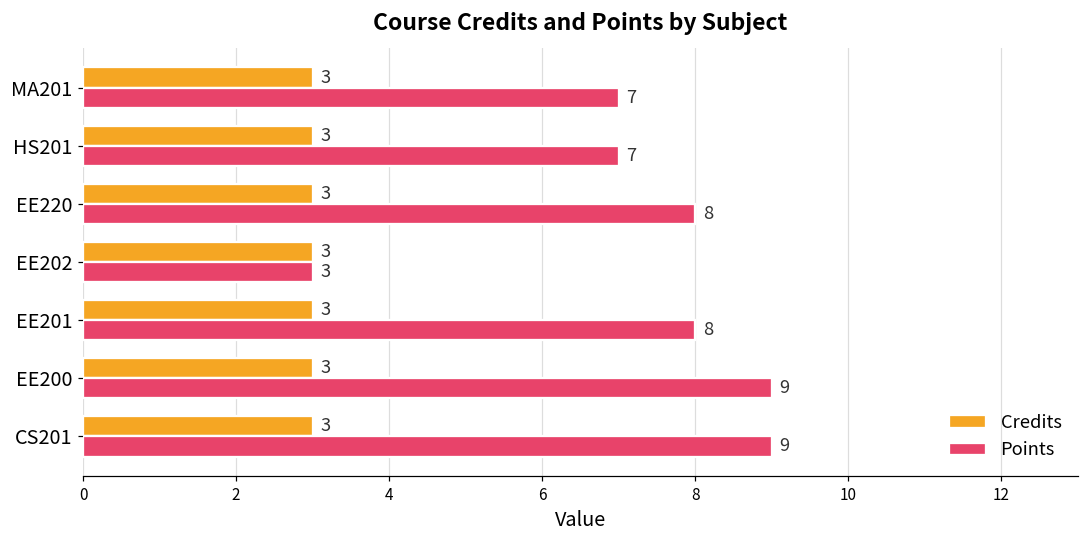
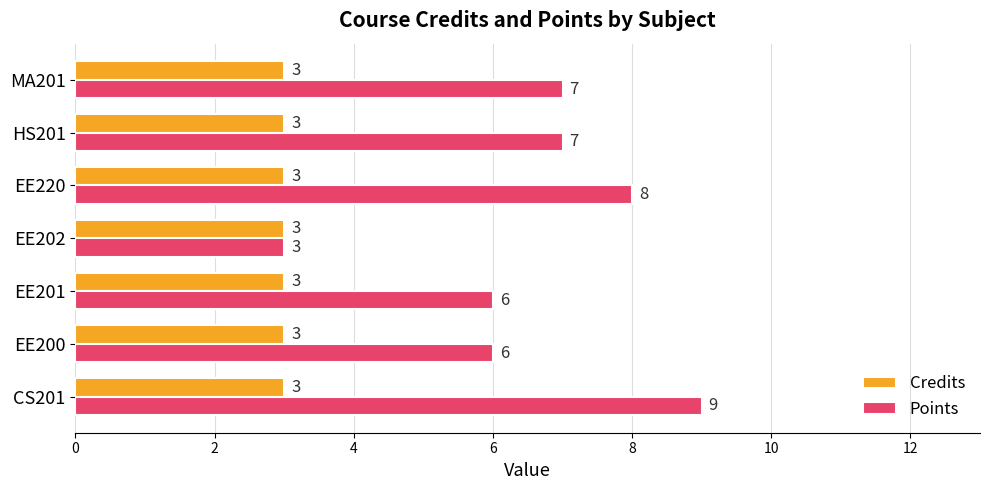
  {
    "Credits": {
      "MA201": 3,
      "HS201": 3,
      "EE220": 3,
      "EE202": 3,
      "EE201": 3,
      "EE200": 3,
      "CS201": 3
    },
    "Points": {
      "MA201": 7,
      "HS201": 7,
      "EE220": 8,
      "EE202": 3,
-     "EE201": 8,
-     "EE200": 9,
+     "EE201": 6,
+     "EE200": 6,
      "CS201": 9
    }
  }
